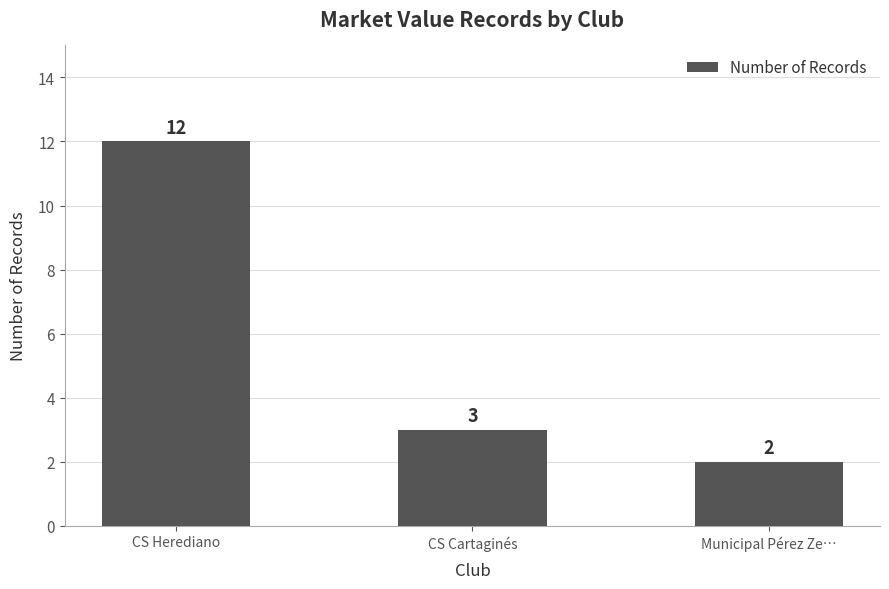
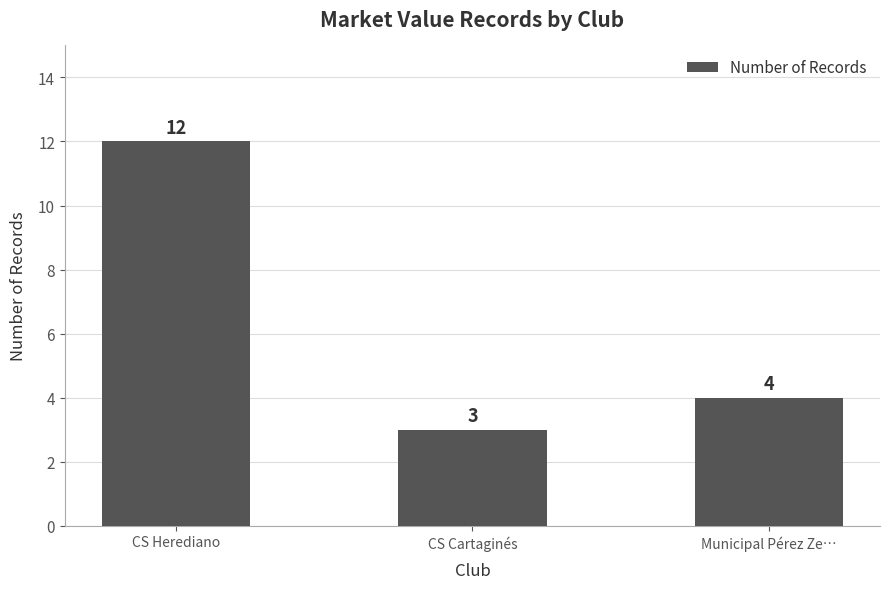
  {
    "CS Herediano": 12,
    "CS Cartaginés": 3,
-   "Municipal Pérez Ze…": 2
+   "Municipal Pérez Ze…": 4
  }
